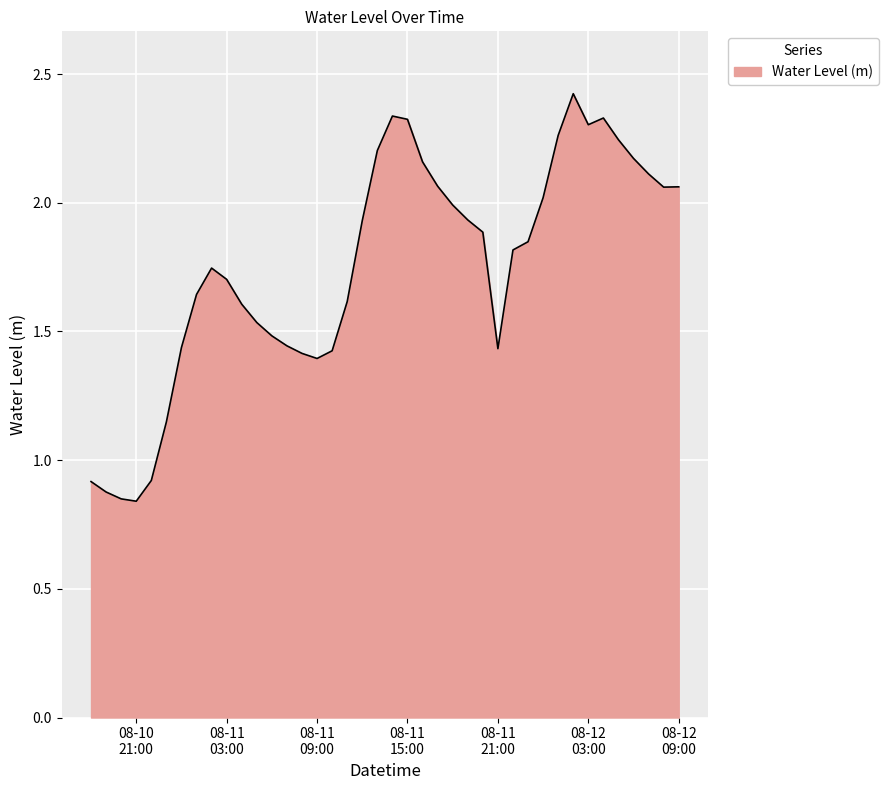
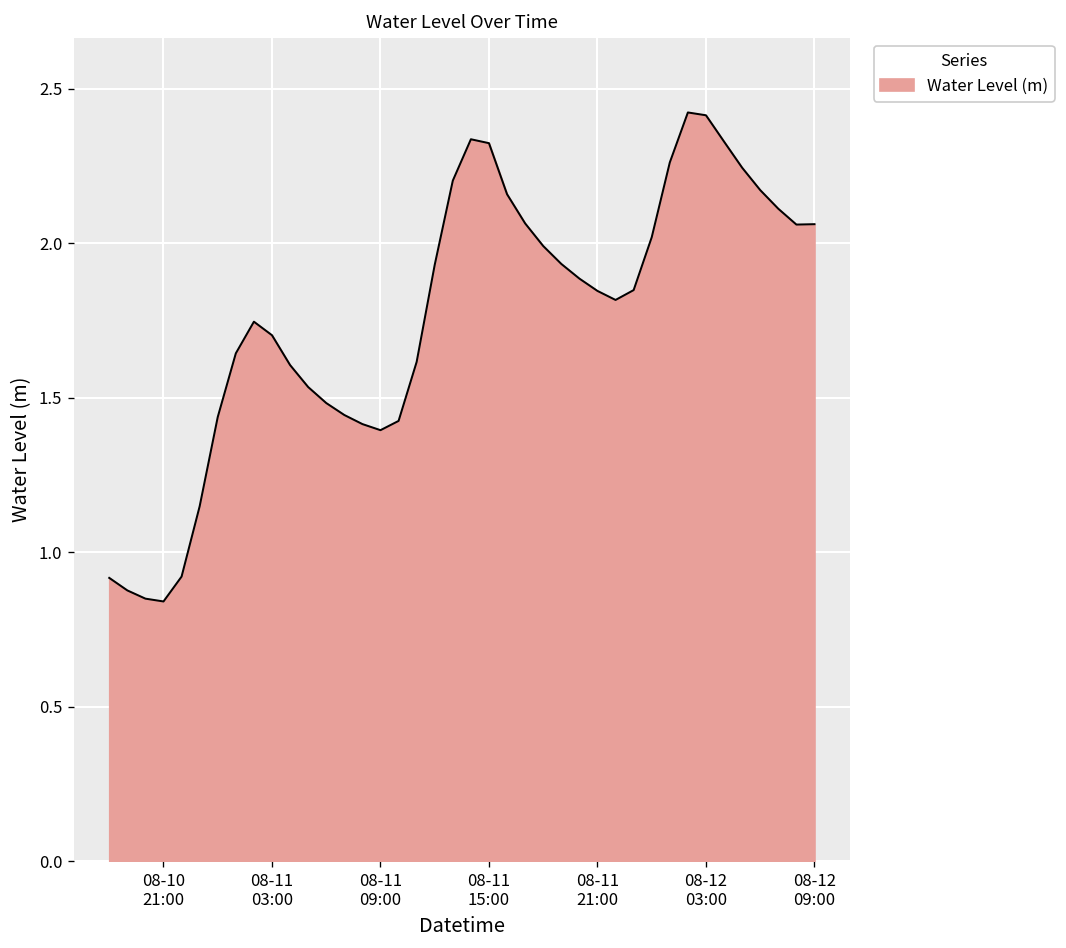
  {
    "08-10 21:00": 0.84,
    "08-11 03:00": 1.70,
    "08-11 09:00": 1.40,
    "08-11 15:00": 2.32,
-   "08-11 21:00": 1.43,
-   "08-12 03:00": 2.30,
+   "08-11 21:00": 1.85,
+   "08-12 03:00": 2.41,
    "08-12 09:00": 2.06
  }
